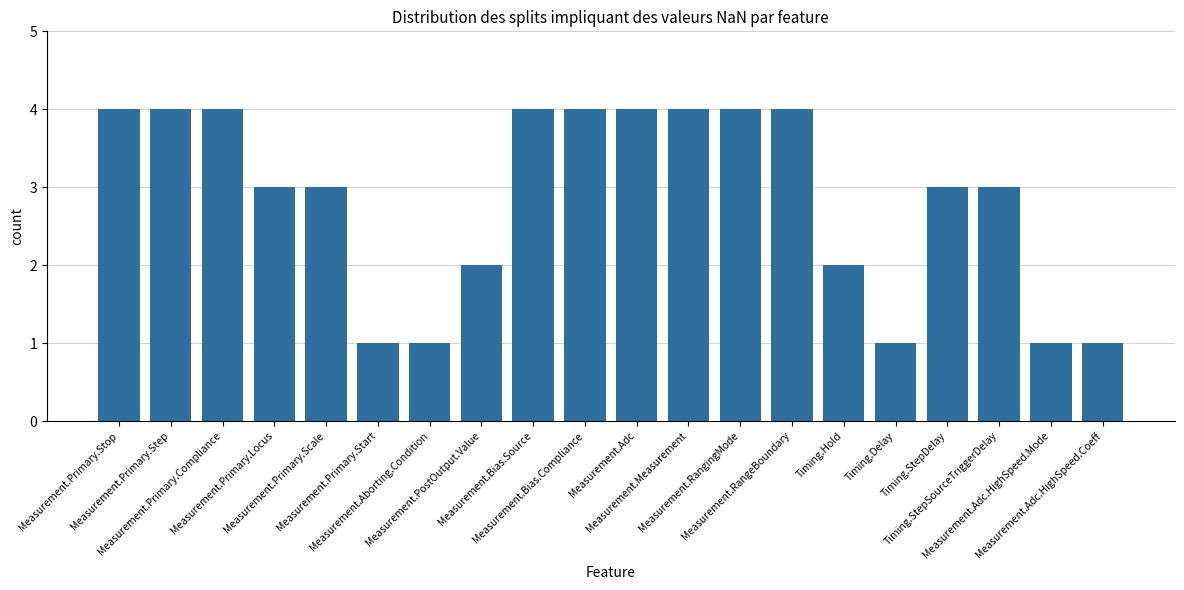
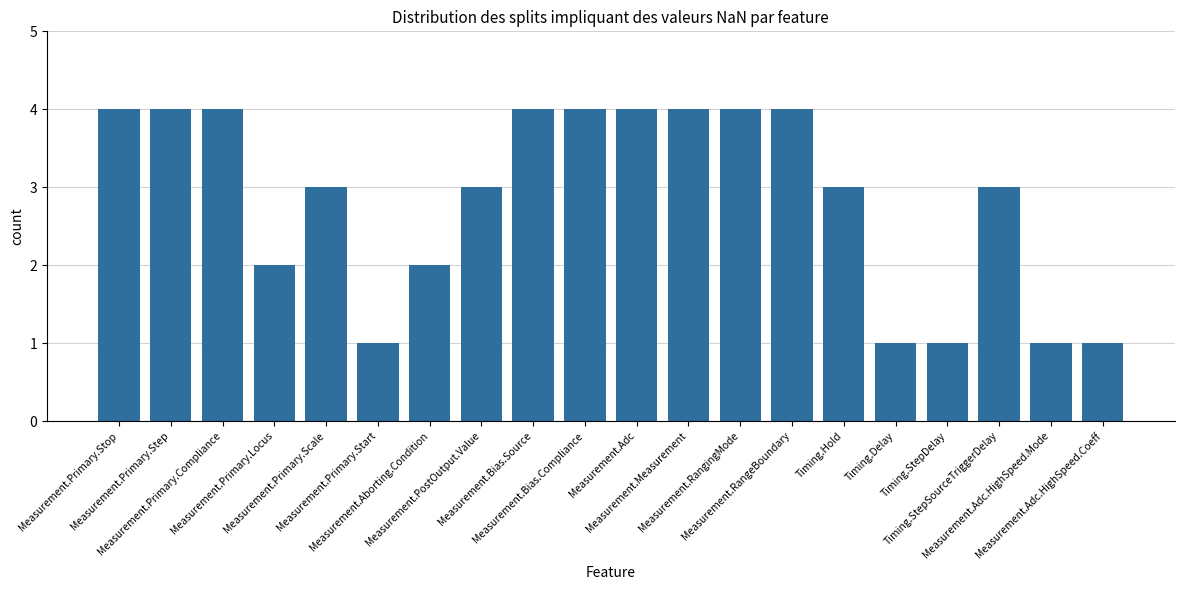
  {
    "Measurement.Primary.Stop": 4,
    "Measurement.Primary.Step": 4,
    "Measurement.Primary.Compliance": 4,
-   "Measurement.Primary.Locus": 3,
+   "Measurement.Primary.Locus": 2,
    "Measurement.Primary.Scale": 3,
    "Measurement.Primary.Start": 1,
-   "Measurement.Aborting.Condition": 1,
-   "Measurement.PostOutput.Value": 2,
+   "Measurement.Aborting.Condition": 2,
+   "Measurement.PostOutput.Value": 3,
    "Measurement.Bias.Source": 4,
    "Measurement.Bias.Compliance": 4,
    "Measurement.Adc": 4,
    "Measurement.Measurement": 4,
    "Measurement.RangingMode": 4,
    "Measurement.RangeBoundary": 4,
-   "Timing.Hold": 2,
+   "Timing.Hold": 3,
    "Timing.Delay": 1,
-   "Timing.StepDelay": 3,
+   "Timing.StepDelay": 1,
    "Timing.StepSourceTriggerDelay": 3,
    "Measurement.Adc.HighSpeed.Mode": 1,
    "Measurement.Adc.HighSpeed.Coeff": 1
  }
